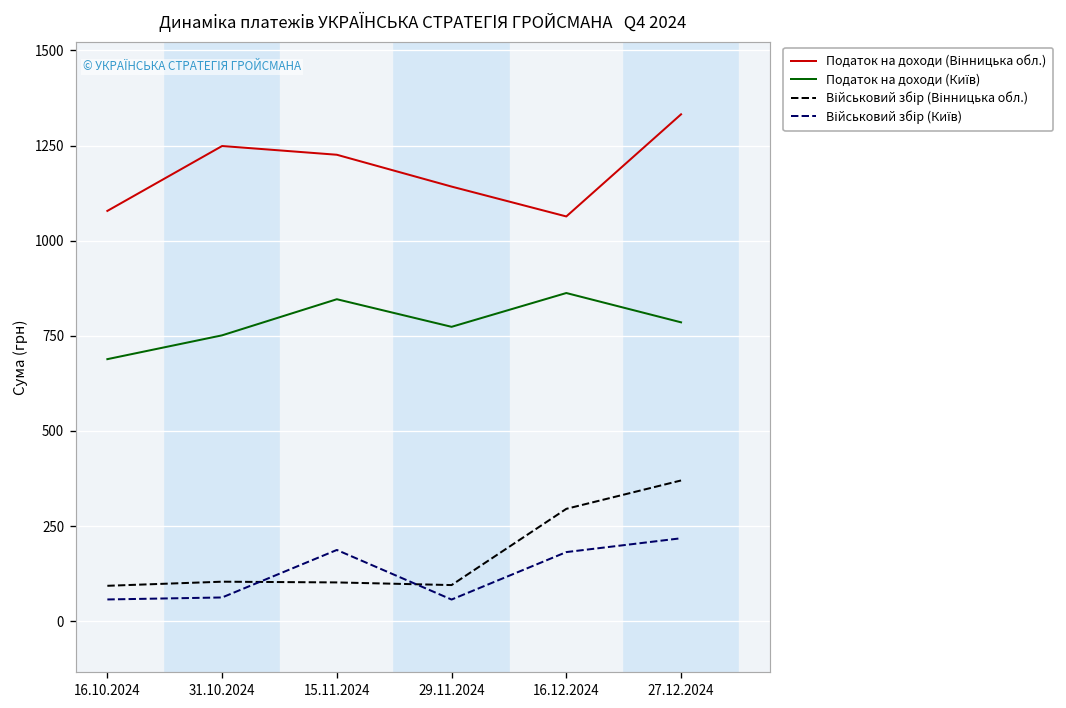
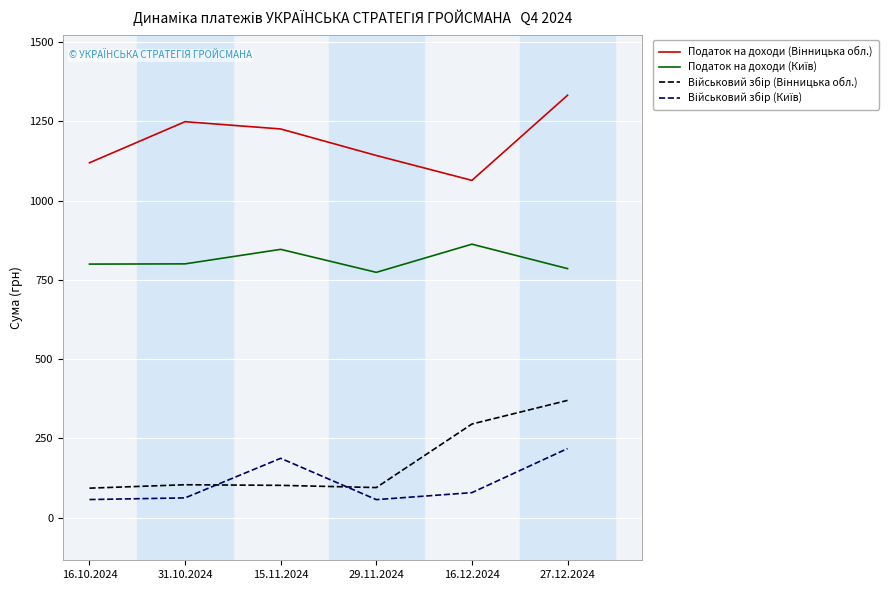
  {
    "Податок на доходи (Вінницька обл.)": {
-     "16.10.2024": 1080,
+     "16.10.2024": 1120,
      "31.10.2024": 1250,
      "15.11.2024": 1230,
      "29.11.2024": 1140,
      "16.12.2024": 1060,
      "27.12.2024": 1330
    },
    "Податок на доходи (Київ)": {
-     "16.10.2024": 690,
-     "31.10.2024": 750,
+     "16.10.2024": 800,
+     "31.10.2024": 800,
      "15.11.2024": 850,
      "29.11.2024": 770,
      "16.12.2024": 860,
      "27.12.2024": 790
    },
    "Військовий збір (Вінницька обл.)": {
      "16.10.2024": 90,
      "31.10.2024": 100,
      "15.11.2024": 100,
      "29.11.2024": 100,
      "16.12.2024": 300,
      "27.12.2024": 370
    },
    "Військовий збір (Київ)": {
      "16.10.2024": 60,
      "31.10.2024": 60,
      "15.11.2024": 190,
      "29.11.2024": 60,
-     "16.12.2024": 180,
+     "16.12.2024": 80,
      "27.12.2024": 220
    }
  }
